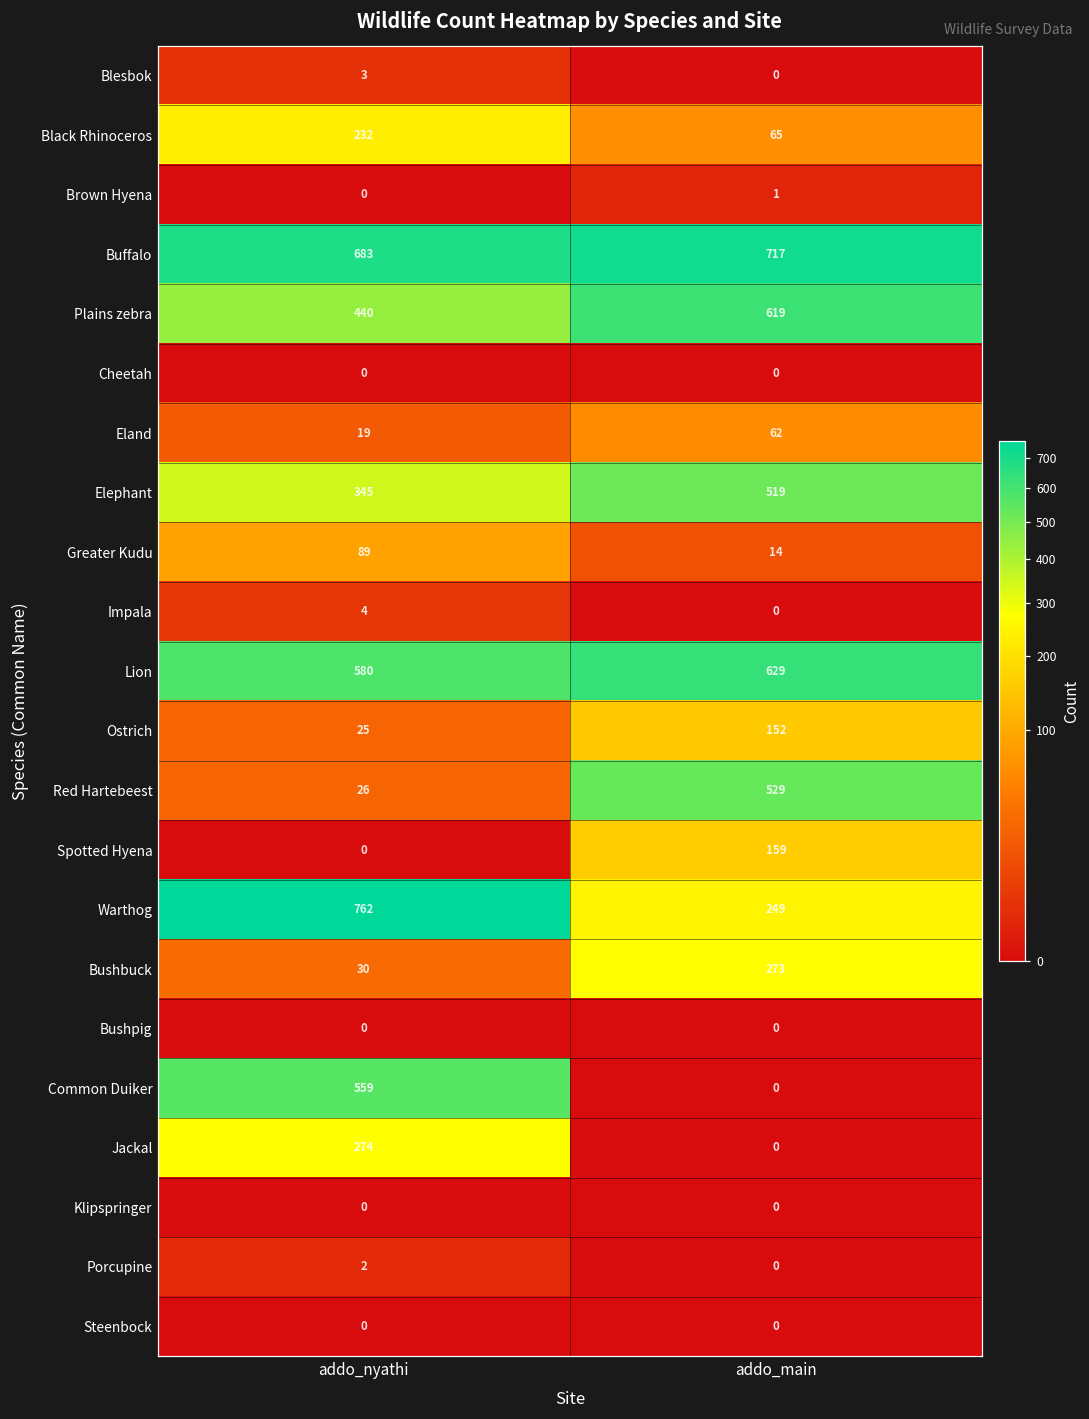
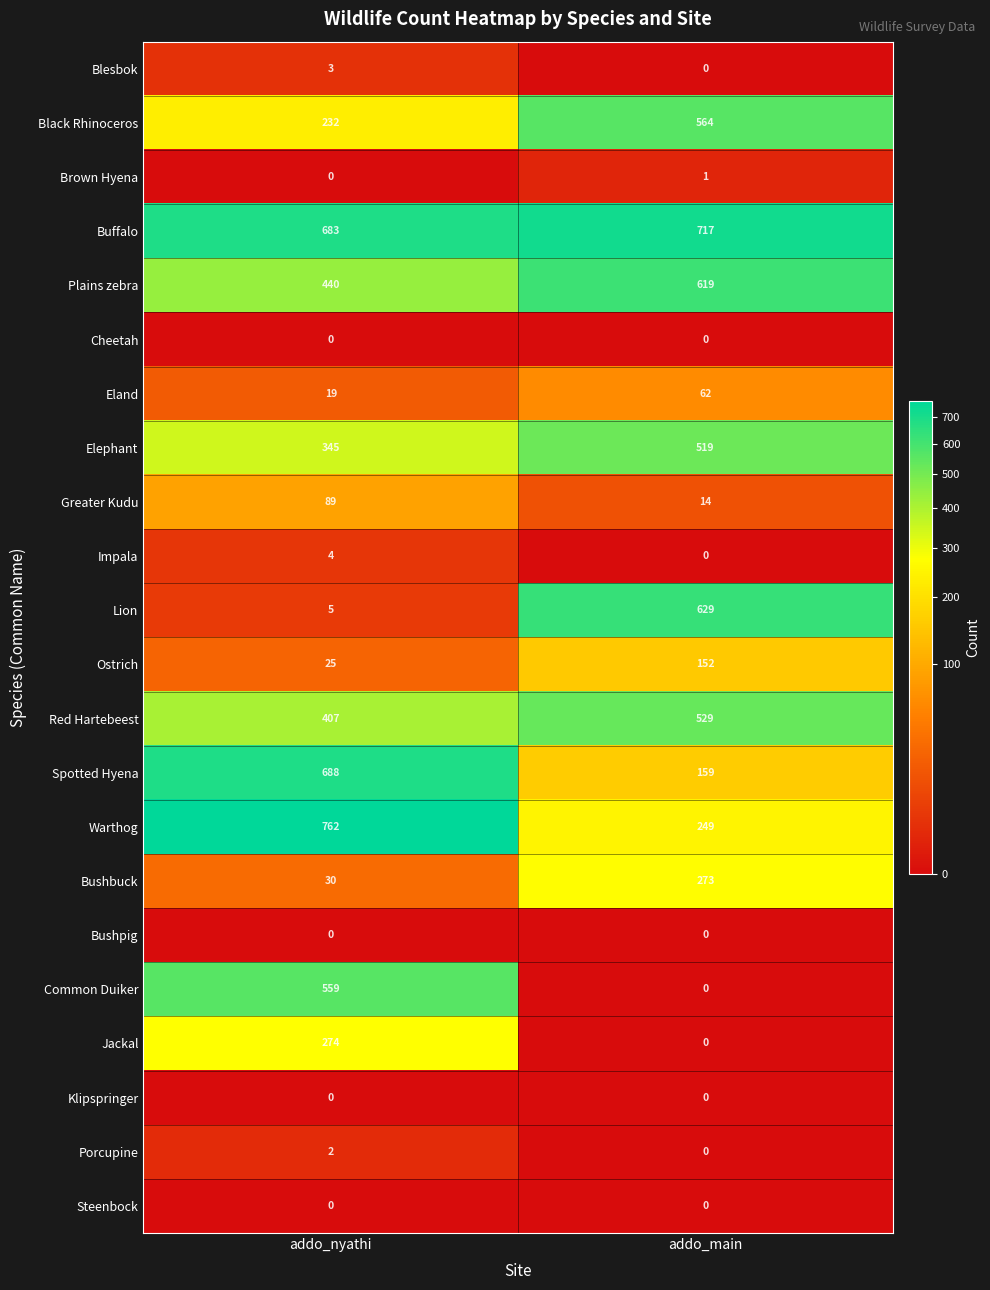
  {
    "Blesbok": {
      "addo_nyathi": 3,
      "addo_main": 0
    },
    "Black Rhinoceros": {
      "addo_nyathi": 232,
-     "addo_main": 65
+     "addo_main": 564
    },
    "Brown Hyena": {
      "addo_nyathi": 0,
      "addo_main": 1
    },
    "Buffalo": {
      "addo_nyathi": 683,
      "addo_main": 717
    },
    "Plains zebra": {
      "addo_nyathi": 440,
      "addo_main": 619
    },
    "Cheetah": {
      "addo_nyathi": 0,
      "addo_main": 0
    },
    "Eland": {
      "addo_nyathi": 19,
      "addo_main": 62
    },
    "Elephant": {
      "addo_nyathi": 345,
      "addo_main": 519
    },
    "Greater Kudu": {
      "addo_nyathi": 89,
      "addo_main": 14
    },
    "Impala": {
      "addo_nyathi": 4,
      "addo_main": 0
    },
    "Lion": {
-     "addo_nyathi": 580,
+     "addo_nyathi": 5,
      "addo_main": 629
    },
    "Ostrich": {
      "addo_nyathi": 25,
      "addo_main": 152
    },
    "Red Hartebeest": {
-     "addo_nyathi": 26,
+     "addo_nyathi": 407,
      "addo_main": 529
    },
    "Spotted Hyena": {
-     "addo_nyathi": 0,
+     "addo_nyathi": 688,
      "addo_main": 159
    },
    "Warthog": {
      "addo_nyathi": 762,
      "addo_main": 249
    },
    "Bushbuck": {
      "addo_nyathi": 30,
      "addo_main": 273
    },
    "Bushpig": {
      "addo_nyathi": 0,
      "addo_main": 0
    },
    "Common Duiker": {
      "addo_nyathi": 559,
      "addo_main": 0
    },
    "Jackal": {
      "addo_nyathi": 274,
      "addo_main": 0
    },
    "Klipspringer": {
      "addo_nyathi": 0,
      "addo_main": 0
    },
    "Porcupine": {
      "addo_nyathi": 2,
      "addo_main": 0
    },
    "Steenbock": {
      "addo_nyathi": 0,
      "addo_main": 0
    }
  }
